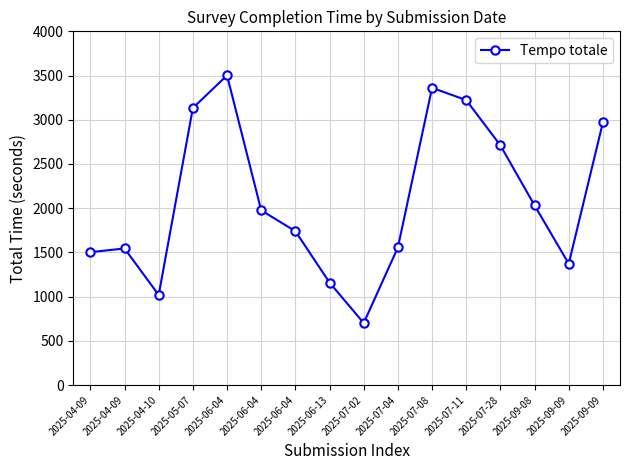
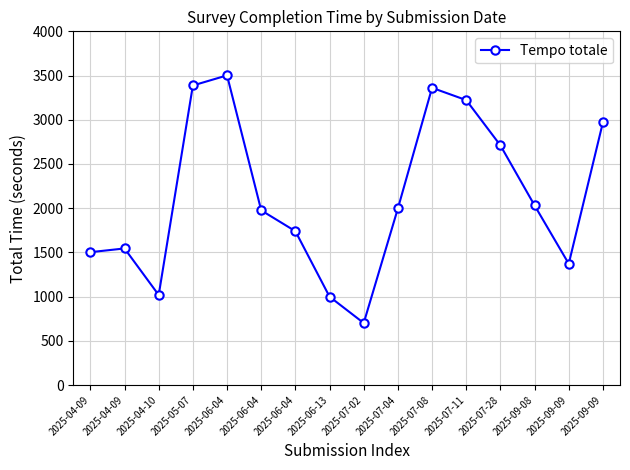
  {
    "2025-04-10": 1000,
-   "2025-05-07": 3100,
-   "2025-06-13": 1200,
+   "2025-05-07": 3400,
+   "2025-06-13": 1000,
    "2025-07-02": 700,
-   "2025-07-04": 1600,
+   "2025-07-04": 2000,
    "2025-07-08": 3400,
    "2025-07-11": 3200,
    "2025-07-28": 2700,
    "2025-09-08": 2000
  }
